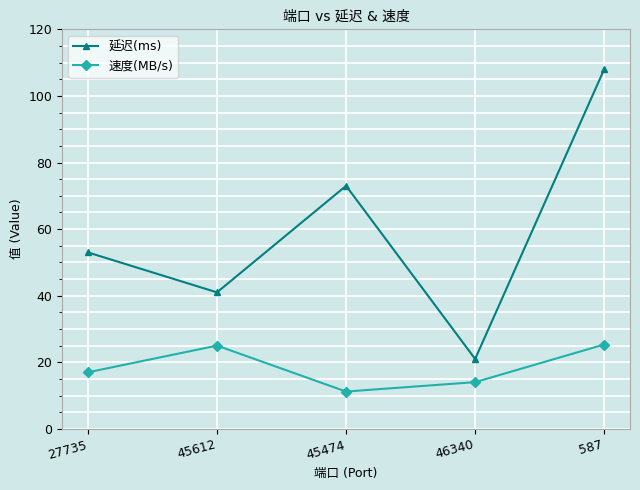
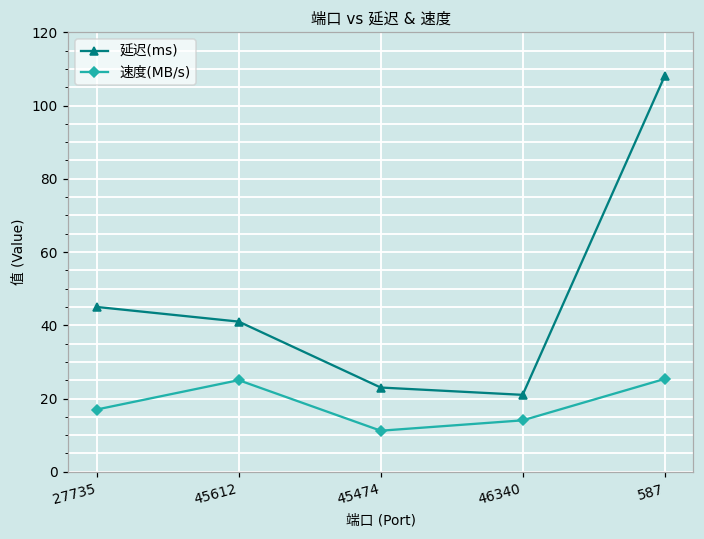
  {
    "延迟(ms)": {
-     "27735": 53,
+     "27735": 45,
      "45612": 41,
-     "45474": 73,
+     "45474": 23,
      "46340": 21,
      "587": 108
    },
    "速度(MB/s)": {
      "27735": 17,
      "45612": 25,
      "45474": 11,
      "46340": 14,
      "587": 25
    }
  }
